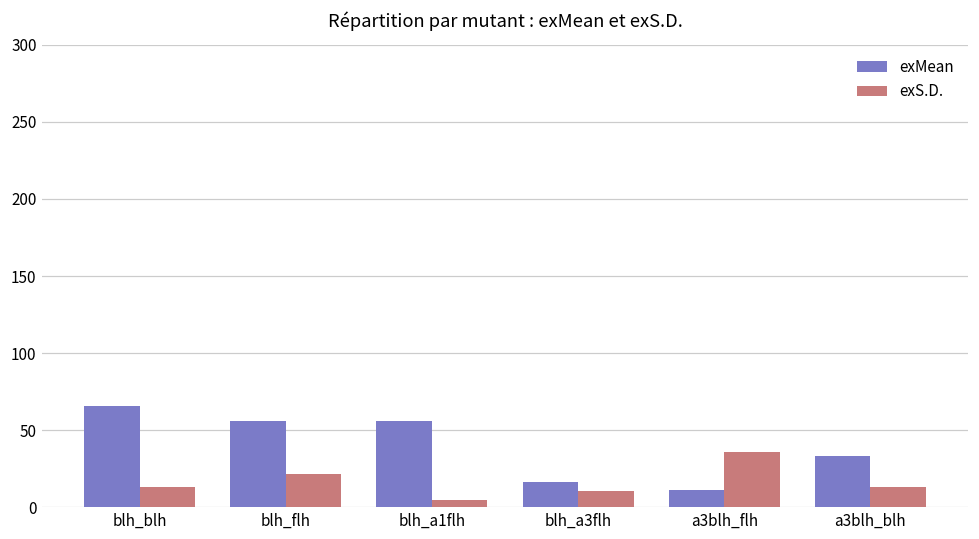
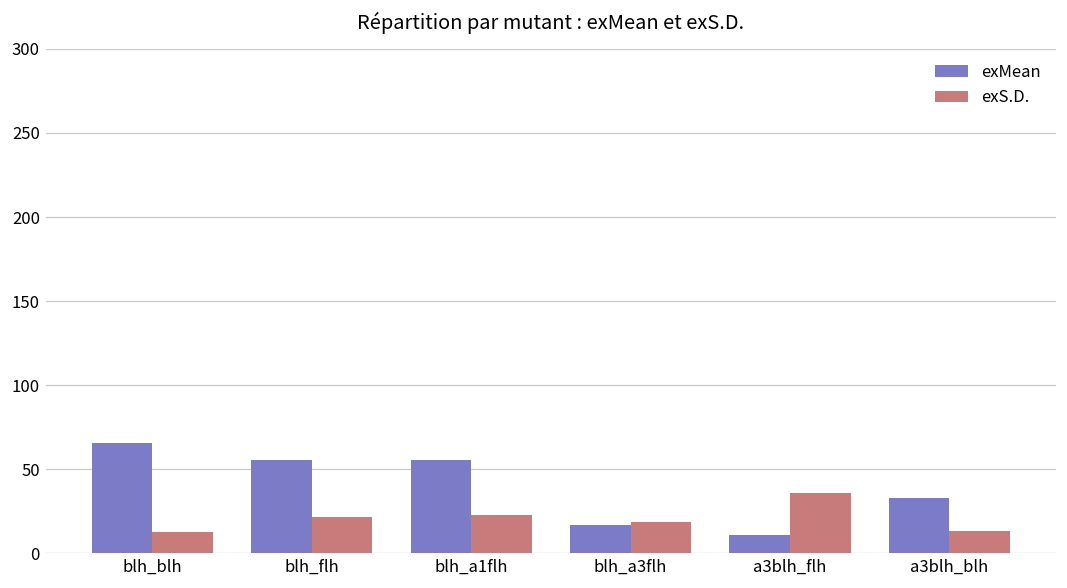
  {
    "exMean": {
      "blh_blh": 65,
      "blh_flh": 56,
      "blh_a1flh": 56,
      "blh_a3flh": 17,
      "a3blh_flh": 11,
      "a3blh_blh": 33
    },
    "exS.D.": {
      "blh_blh": 13,
      "blh_flh": 22,
-     "blh_a1flh": 4,
-     "blh_a3flh": 10,
+     "blh_a1flh": 23,
+     "blh_a3flh": 19,
      "a3blh_flh": 36,
      "a3blh_blh": 13
    }
  }
